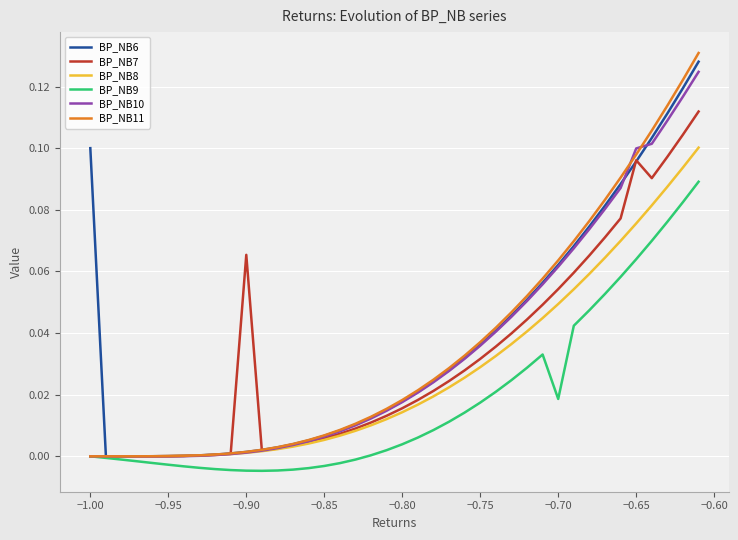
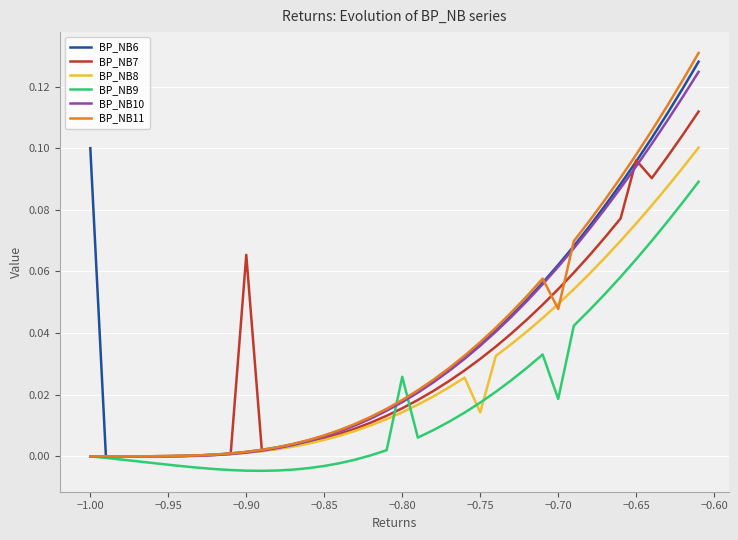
  {
    "BP_NB6": {
      "−1.00": 0.100
    },
    "BP_NB7": {
      "−0.90": 0.065,
      "−0.80": 0.016,
      "−0.75": 0.032,
      "−0.70": 0.054
    },
    "BP_NB8": {
      "−0.80": 0.014,
-     "−0.75": 0.029,
+     "−0.75": 0.014,
      "−0.70": 0.049,
      "−0.65": 0.076
    },
    "BP_NB9": {
      "−0.95": -0.003,
      "−0.90": -0.005,
      "−0.85": -0.003,
-     "−0.80": 0.004,
+     "−0.80": 0.026,
      "−0.75": 0.017,
      "−0.70": 0.019,
      "−0.65": 0.064
    },
    "BP_NB10": {
-     "−0.65": 0.100
+     "−0.65": 0.094
    },
    "BP_NB11": {
      "−0.75": 0.037,
-     "−0.70": 0.064,
+     "−0.70": 0.048,
      "−0.65": 0.098
    }
  }
